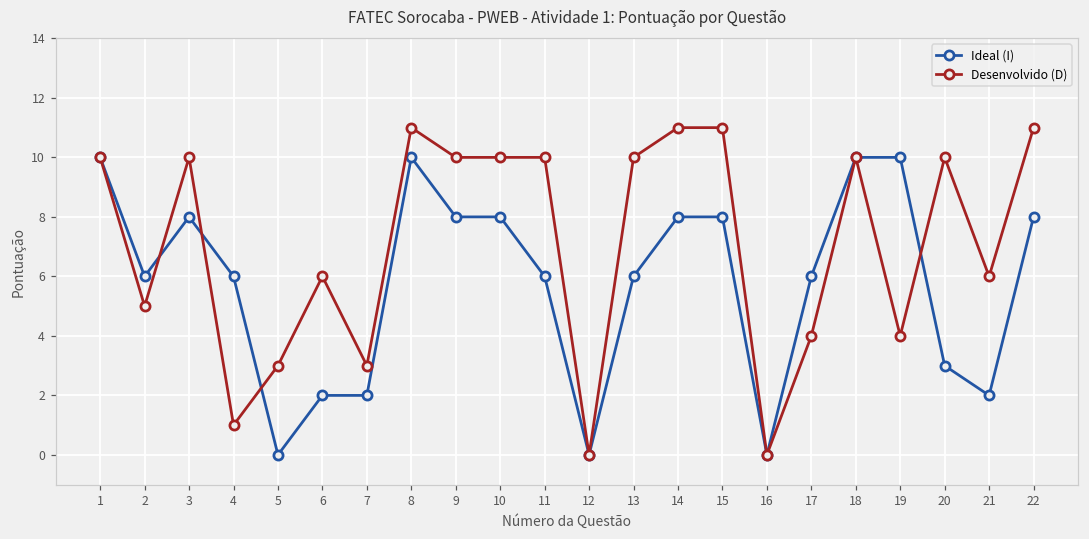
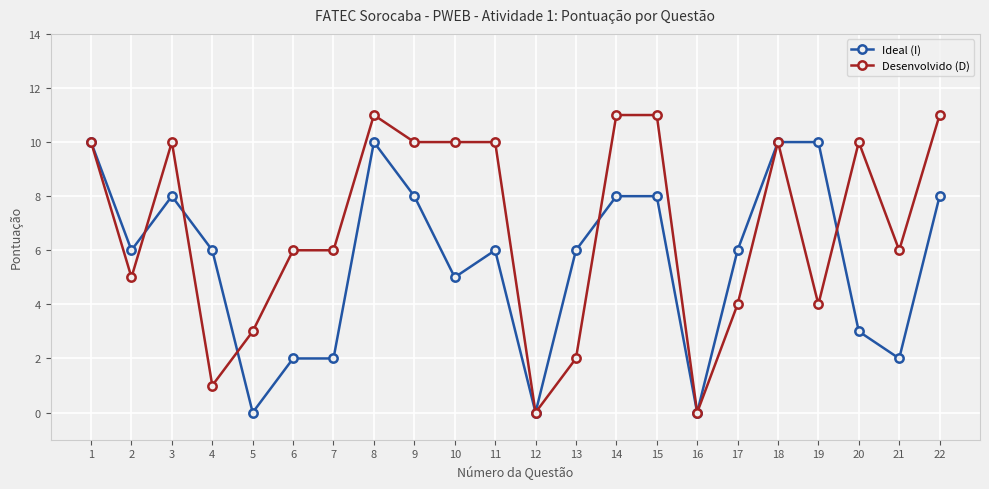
  {
    "Ideal (I)": {
      "2": 6,
      "3": 8,
      "4": 6,
      "5": 0,
      "6": 2,
      "7": 2,
      "8": 10,
      "9": 8,
-     "10": 8,
+     "10": 5,
      "11": 6,
      "13": 6,
      "14": 8,
      "15": 8,
      "17": 6,
      "19": 10,
      "20": 3,
      "21": 2,
      "22": 8
    },
    "Desenvolvido (D)": {
      "2": 5,
      "3": 10,
      "4": 1,
      "5": 3,
      "6": 6,
-     "7": 3,
+     "7": 6,
      "8": 11,
      "9": 10,
      "10": 10,
      "11": 10,
-     "13": 10,
+     "13": 2,
      "14": 11,
      "15": 11,
      "17": 4,
      "19": 4,
      "20": 10,
      "21": 6,
      "22": 11
    }
  }
